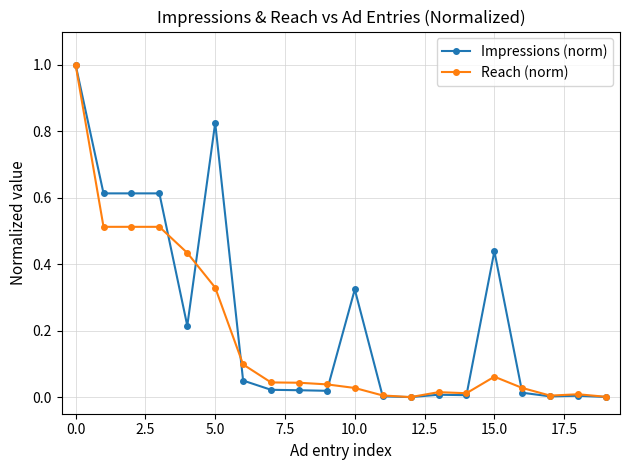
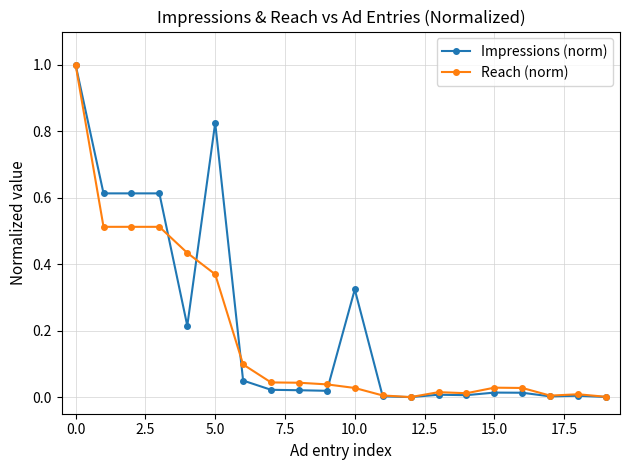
  {
    "Impressions (norm)": {
      "5.0": 0.83,
      "10.0": 0.32,
-     "15.0": 0.44
+     "15.0": 0.01
    },
    "Reach (norm)": {
-     "5.0": 0.33,
+     "5.0": 0.37,
      "10.0": 0.03,
-     "15.0": 0.06
+     "15.0": 0.03
    }
  }
